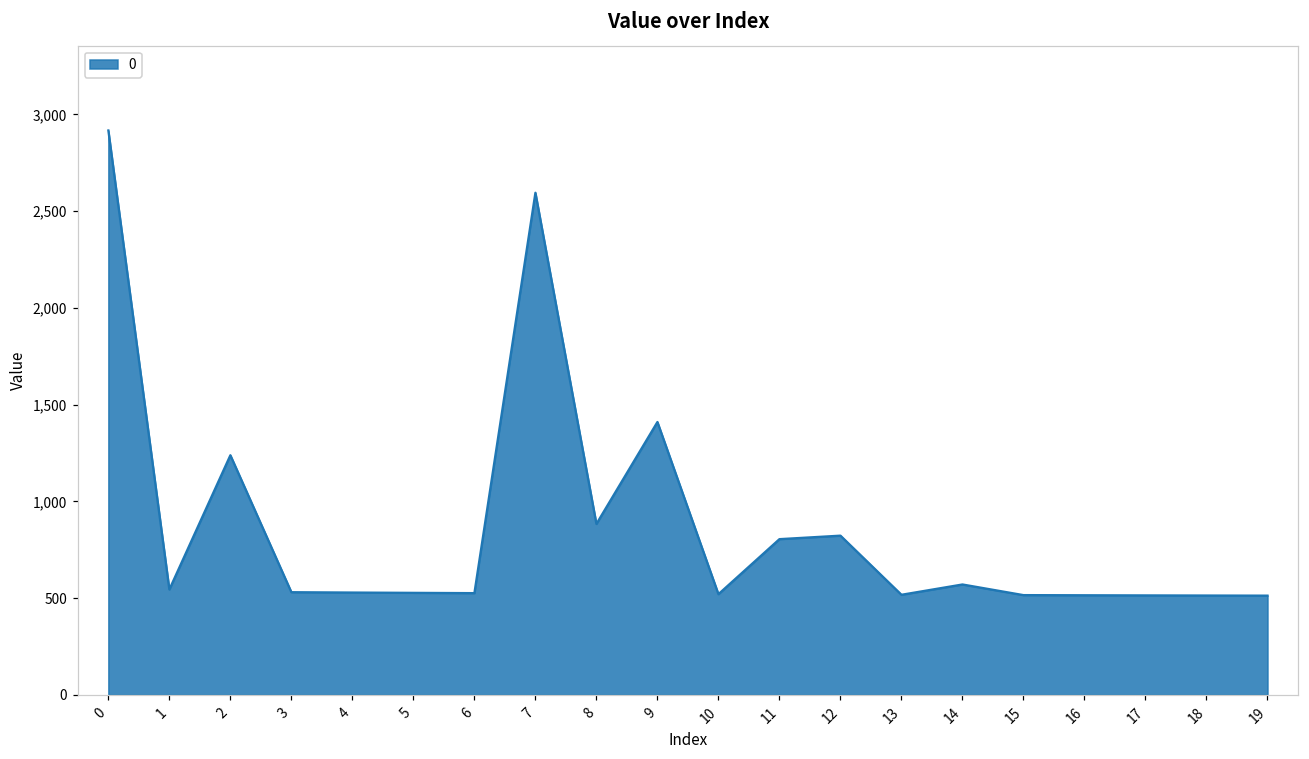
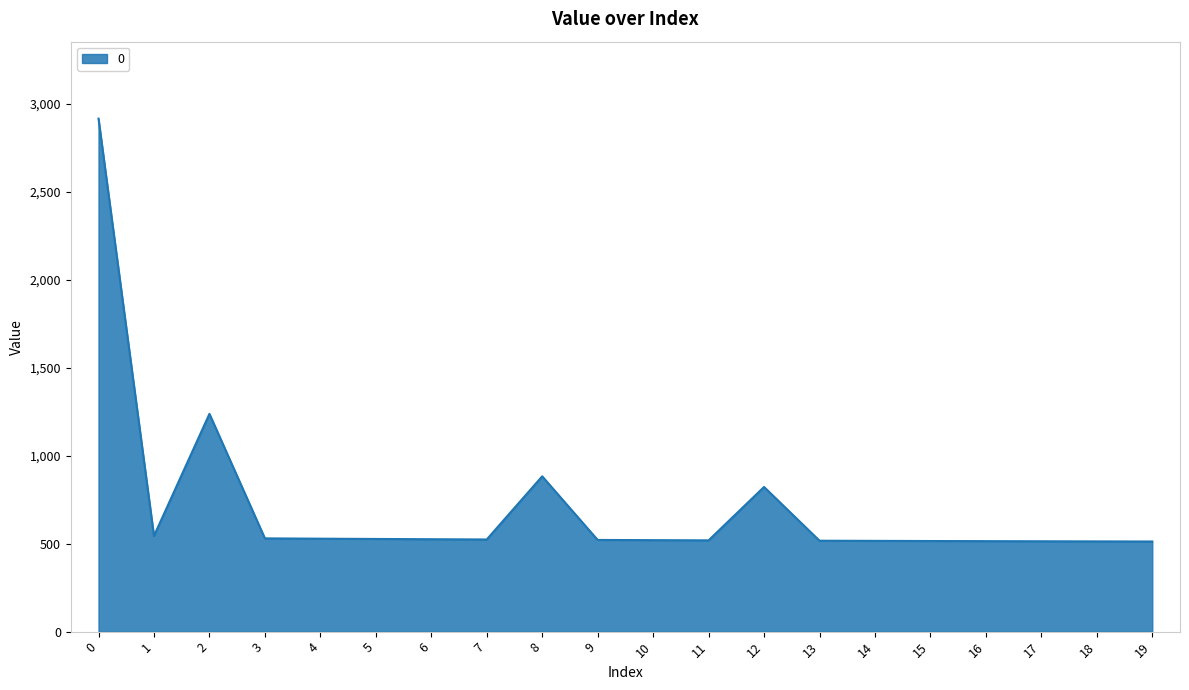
  {
    "0": "2,920",
    "1": "540",
    "2": "1,240",
    "3": "530",
    "4": "530",
    "5": "530",
    "6": "530",
-   "7": "2,600",
+   "7": "520",
    "8": "880",
-   "9": "1,410",
+   "9": "520",
    "10": "520",
-   "11": "800",
+   "11": "520",
    "12": "820",
    "13": "520",
-   "14": "570",
+   "14": "520",
    "15": "520",
    "16": "510",
    "17": "510",
    "18": "510",
    "19": "510"
  }
